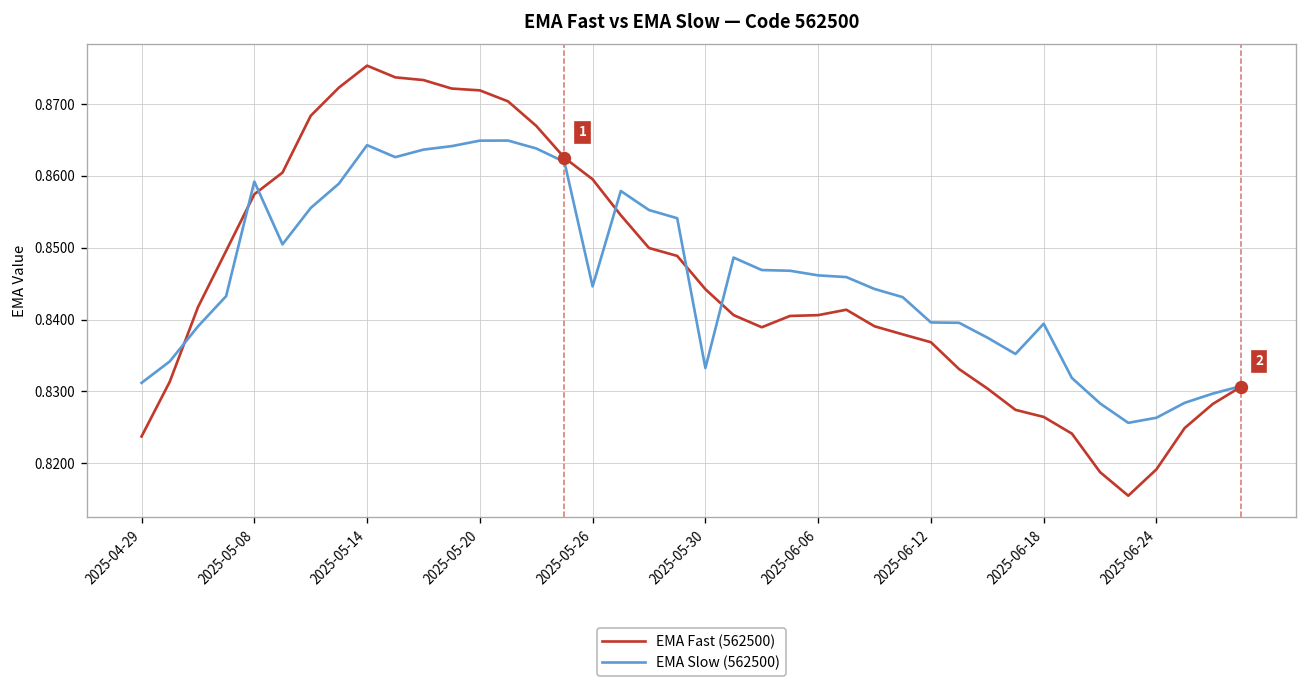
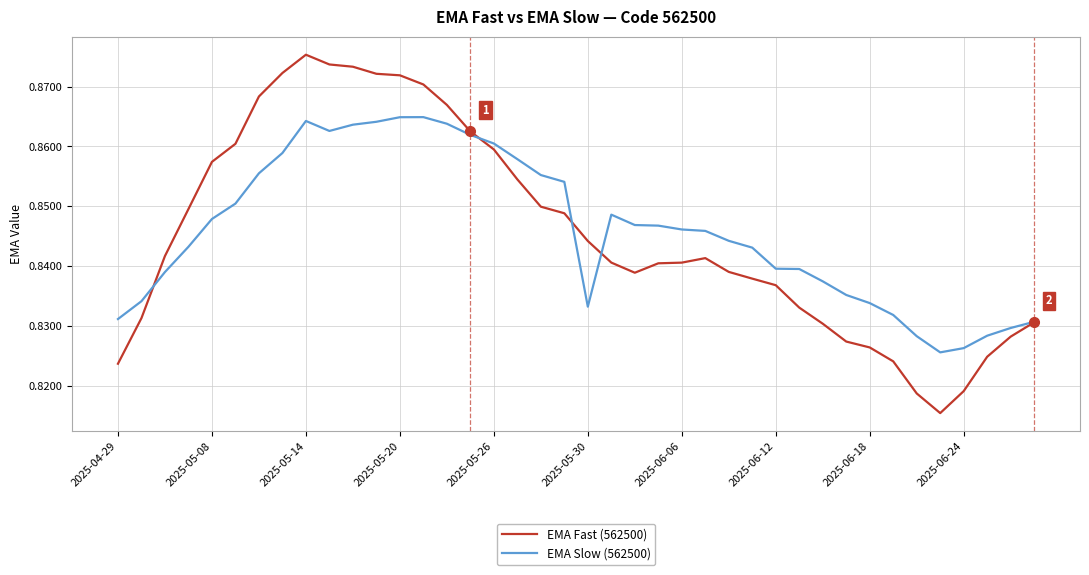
  {
    "EMA Slow (562500)": {
      "2025-04-29": 0.831,
-     "2025-05-08": 0.859,
+     "2025-05-08": 0.848,
      "2025-05-14": 0.864,
      "2025-05-20": 0.865,
-     "2025-05-26": 0.845,
+     "2025-05-26": 0.860,
      "2025-05-30": 0.833,
      "2025-06-06": 0.846,
      "2025-06-12": 0.840,
-     "2025-06-18": 0.839,
+     "2025-06-18": 0.834,
      "2025-06-24": 0.826
    }
  }
